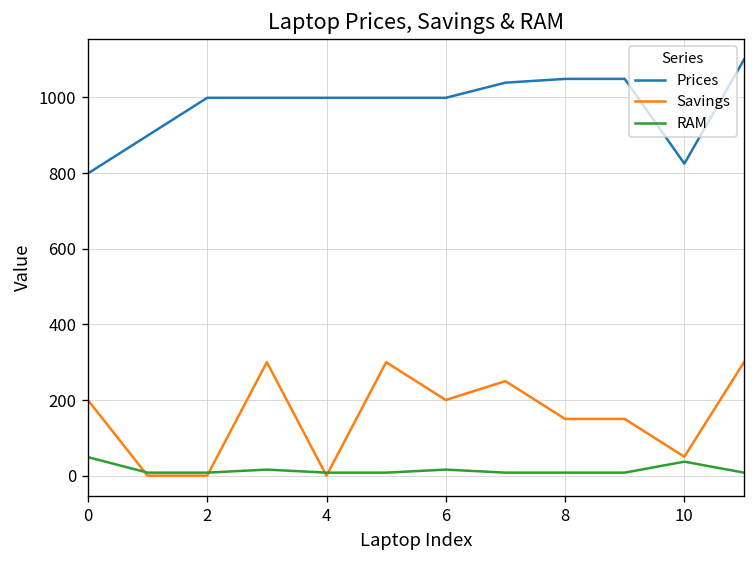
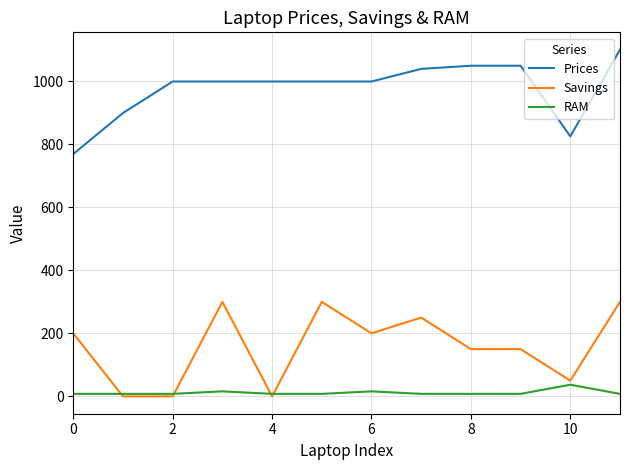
  {
    "Prices": {
-     "0": 800,
+     "0": 770,
      "2": 1000,
      "4": 1000,
      "6": 1000,
      "8": 1050,
      "10": 830
    },
    "Savings": {
      "0": 200,
      "6": 200,
      "8": 150,
      "10": 50
    },
    "RAM": {
-     "0": 50,
+     "0": 10,
      "6": 20,
      "8": 10,
      "10": 40
    }
  }
